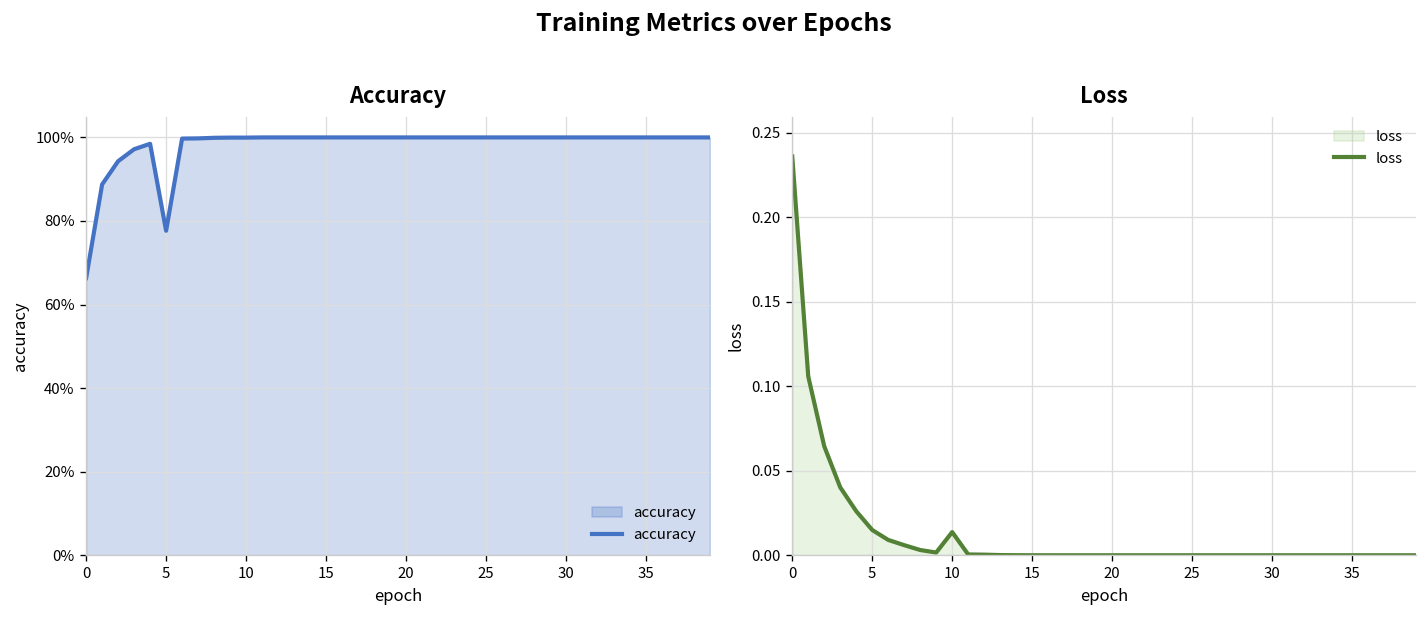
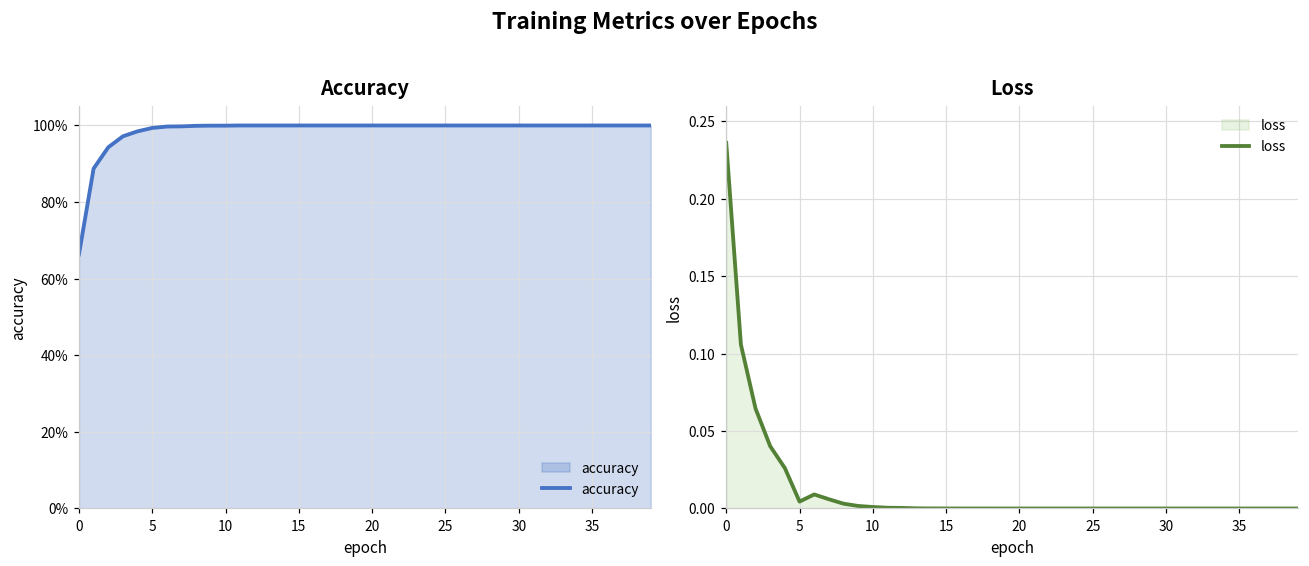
  {
    "Accuracy": {
      "0": "66%",
-     "5": "78%",
+     "5": "99%",
      "10": "100%",
      "15": "100%",
      "20": "100%",
      "25": "100%",
      "30": "100%",
      "35": "100%"
    },
    "Loss": {
      "0": "0.236",
-     "5": "0.015",
-     "10": "0.014",
+     "5": "0.004",
+     "10": "0.001",
      "15": "0.000",
      "20": "0.000",
      "25": "0.000",
      "30": "0.000",
      "35": "0.000"
    }
  }
